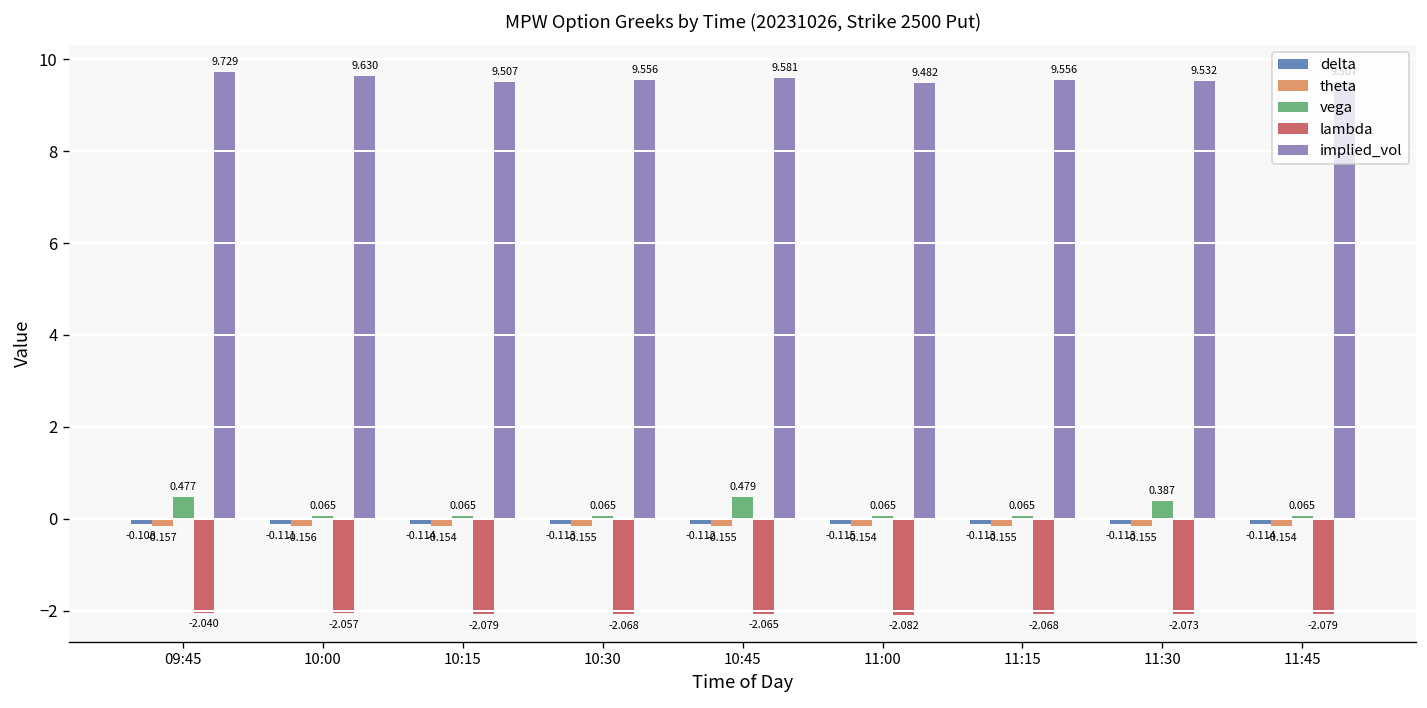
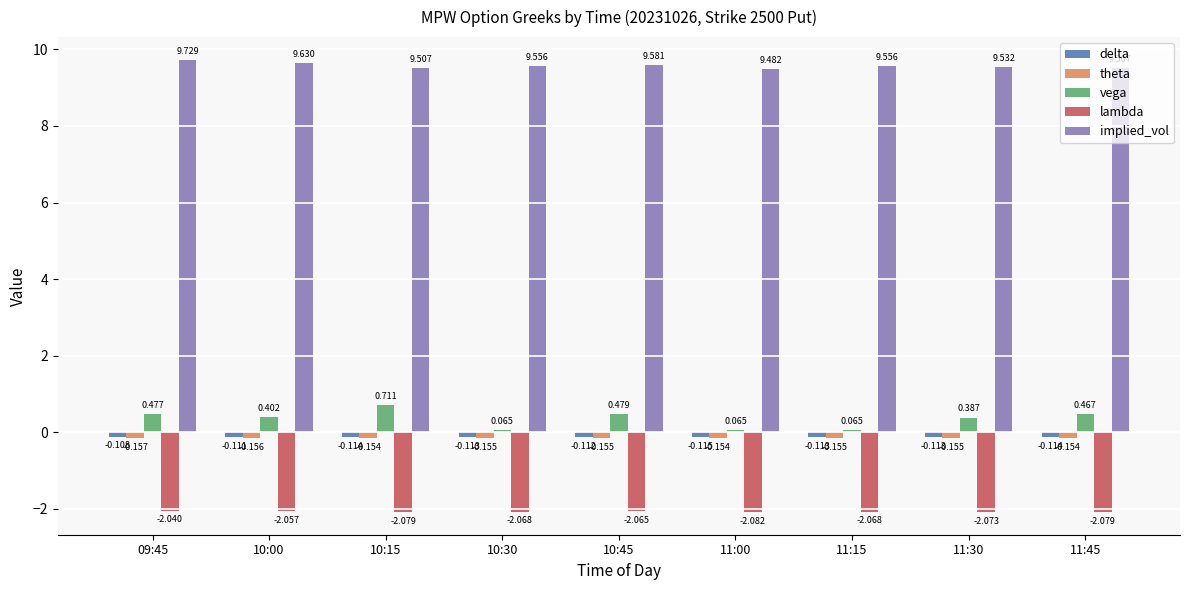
  {
    "vega": {
      "09:45": 0.477,
-     "10:00": 0.065,
-     "10:15": 0.065,
+     "10:00": 0.402,
+     "10:15": 0.711,
      "10:30": 0.065,
      "10:45": 0.479,
      "11:00": 0.065,
      "11:15": 0.065,
      "11:30": 0.387,
-     "11:45": 0.065
+     "11:45": 0.467
    }
  }
